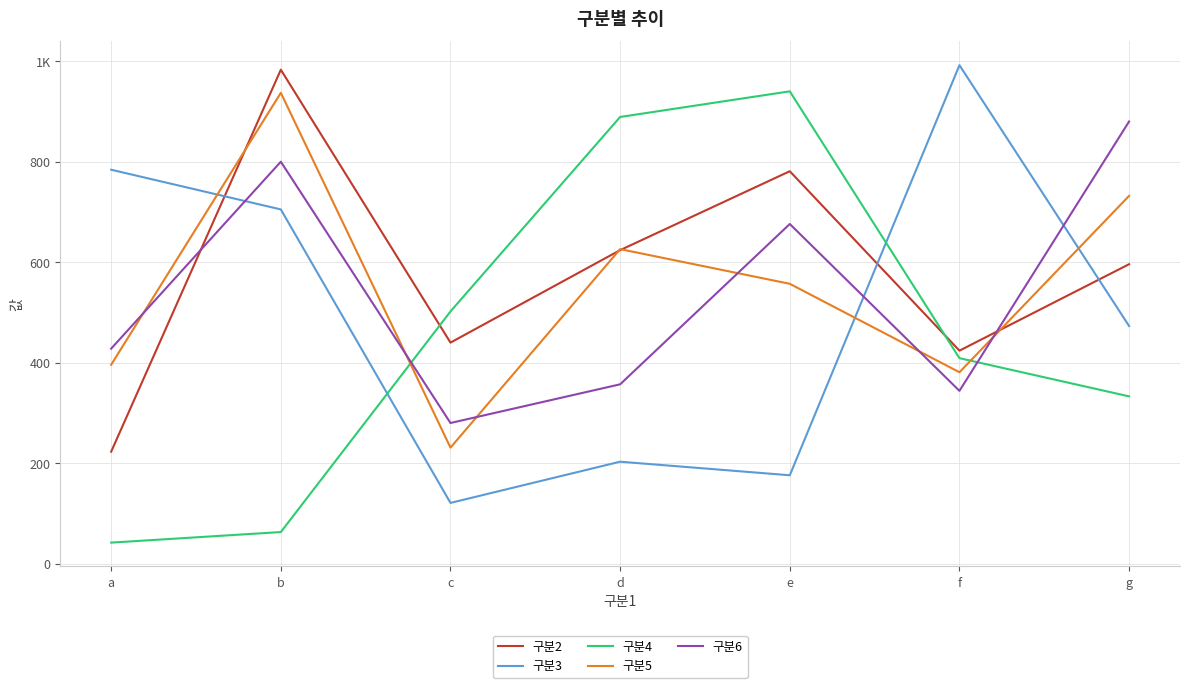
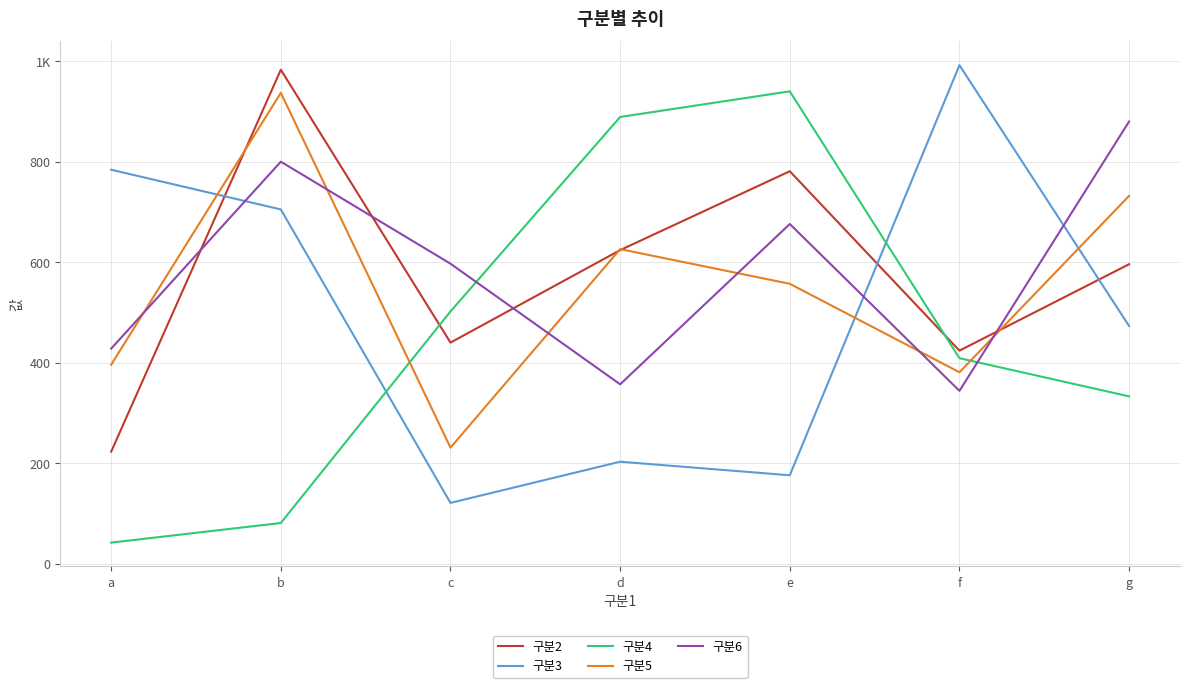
  {
    "구분2": {
      "a": 220,
      "b": 980,
      "c": 440,
      "e": 780,
      "f": 420,
      "g": 600
    },
    "구분3": {
      "a": 780,
      "b": 710,
      "c": 120,
      "d": 200,
      "e": 180,
      "f": 990,
      "g": 470
    },
    "구분4": {
      "a": 40,
-     "b": 60,
+     "b": 80,
      "c": 500,
      "d": 890,
      "e": 940,
      "f": 410,
      "g": 330
    },
    "구분5": {
      "a": 400,
      "b": 940,
      "c": 230,
      "e": 560,
      "f": 380,
      "g": 730
    },
    "구분6": {
      "a": 430,
      "b": 800,
-     "c": 280,
+     "c": 600,
      "d": 360,
      "e": 680,
      "f": 340,
      "g": 880
    }
  }
